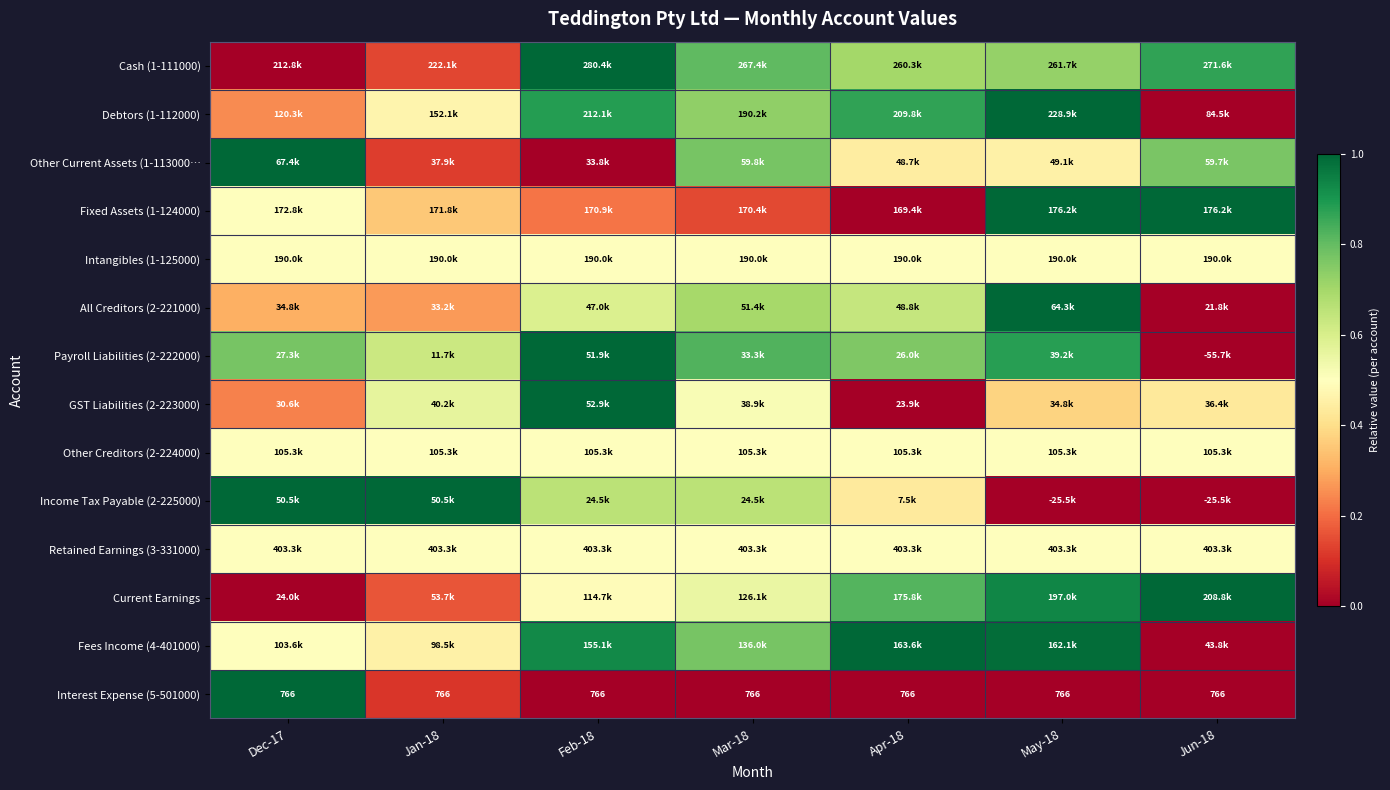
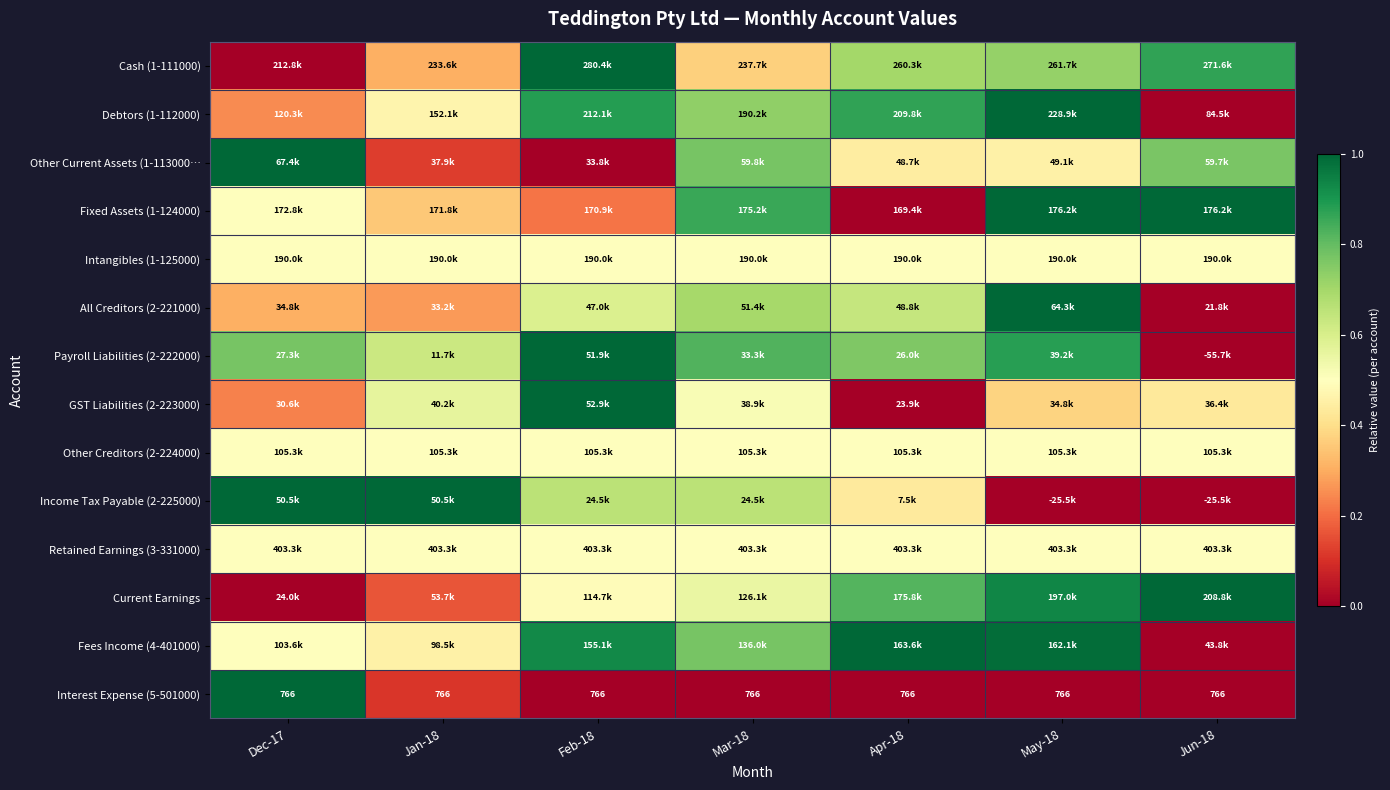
  {
    "Cash (1-111000)": {
      "Dec-17": "212.8k",
-     "Jan-18": "222.1k",
+     "Jan-18": "233.6k",
      "Feb-18": "280.4k",
-     "Mar-18": "267.4k",
+     "Mar-18": "237.7k",
      "Apr-18": "260.3k",
      "May-18": "261.7k",
      "Jun-18": "271.6k"
    },
    "Debtors (1-112000)": {
      "Dec-17": "120.3k",
      "Jan-18": "152.1k",
      "Feb-18": "212.1k",
      "Mar-18": "190.2k",
      "Apr-18": "209.8k",
      "May-18": "228.9k",
      "Jun-18": "84.5k"
    },
    "Other Current Assets (1-113000…": {
      "Dec-17": "67.4k",
      "Jan-18": "37.9k",
      "Feb-18": "33.8k",
      "Mar-18": "59.8k",
      "Apr-18": "48.7k",
      "May-18": "49.1k",
      "Jun-18": "59.7k"
    },
    "Fixed Assets (1-124000)": {
      "Dec-17": "172.8k",
      "Jan-18": "171.8k",
      "Feb-18": "170.9k",
-     "Mar-18": "170.4k",
+     "Mar-18": "175.2k",
      "Apr-18": "169.4k",
      "May-18": "176.2k",
      "Jun-18": "176.2k"
    },
    "Intangibles (1-125000)": {
      "Dec-17": "190.0k",
      "Jan-18": "190.0k",
      "Feb-18": "190.0k",
      "Mar-18": "190.0k",
      "Apr-18": "190.0k",
      "May-18": "190.0k",
      "Jun-18": "190.0k"
    },
    "All Creditors (2-221000)": {
      "Dec-17": "34.8k",
      "Jan-18": "33.2k",
      "Feb-18": "47.0k",
      "Mar-18": "51.4k",
      "Apr-18": "48.8k",
      "May-18": "64.3k",
      "Jun-18": "21.8k"
    },
    "Payroll Liabilities (2-222000)": {
      "Dec-17": "27.3k",
      "Jan-18": "11.7k",
      "Feb-18": "51.9k",
      "Mar-18": "33.3k",
      "Apr-18": "26.0k",
      "May-18": "39.2k",
      "Jun-18": "-55.7k"
    },
    "GST Liabilities (2-223000)": {
      "Dec-17": "30.6k",
      "Jan-18": "40.2k",
      "Feb-18": "52.9k",
      "Mar-18": "38.9k",
      "Apr-18": "23.9k",
      "May-18": "34.8k",
      "Jun-18": "36.4k"
    },
    "Other Creditors (2-224000)": {
      "Dec-17": "105.3k",
      "Jan-18": "105.3k",
      "Feb-18": "105.3k",
      "Mar-18": "105.3k",
      "Apr-18": "105.3k",
      "May-18": "105.3k",
      "Jun-18": "105.3k"
    },
    "Income Tax Payable (2-225000)": {
      "Dec-17": "50.5k",
      "Jan-18": "50.5k",
      "Feb-18": "24.5k",
      "Mar-18": "24.5k",
      "Apr-18": "7.5k",
      "May-18": "-25.5k",
      "Jun-18": "-25.5k"
    },
    "Retained Earnings (3-331000)": {
      "Dec-17": "403.3k",
      "Jan-18": "403.3k",
      "Feb-18": "403.3k",
      "Mar-18": "403.3k",
      "Apr-18": "403.3k",
      "May-18": "403.3k",
      "Jun-18": "403.3k"
    },
    "Current Earnings": {
      "Dec-17": "24.0k",
      "Jan-18": "53.7k",
      "Feb-18": "114.7k",
      "Mar-18": "126.1k",
      "Apr-18": "175.8k",
      "May-18": "197.0k",
      "Jun-18": "208.8k"
    },
    "Fees Income (4-401000)": {
      "Dec-17": "103.6k",
      "Jan-18": "98.5k",
      "Feb-18": "155.1k",
      "Mar-18": "136.0k",
      "Apr-18": "163.6k",
      "May-18": "162.1k",
      "Jun-18": "43.8k"
    },
    "Interest Expense (5-501000)": {
      "Dec-17": "766",
      "Jan-18": "766",
      "Feb-18": "766",
      "Mar-18": "766",
      "Apr-18": "766",
      "May-18": "766",
      "Jun-18": "766"
    }
  }
